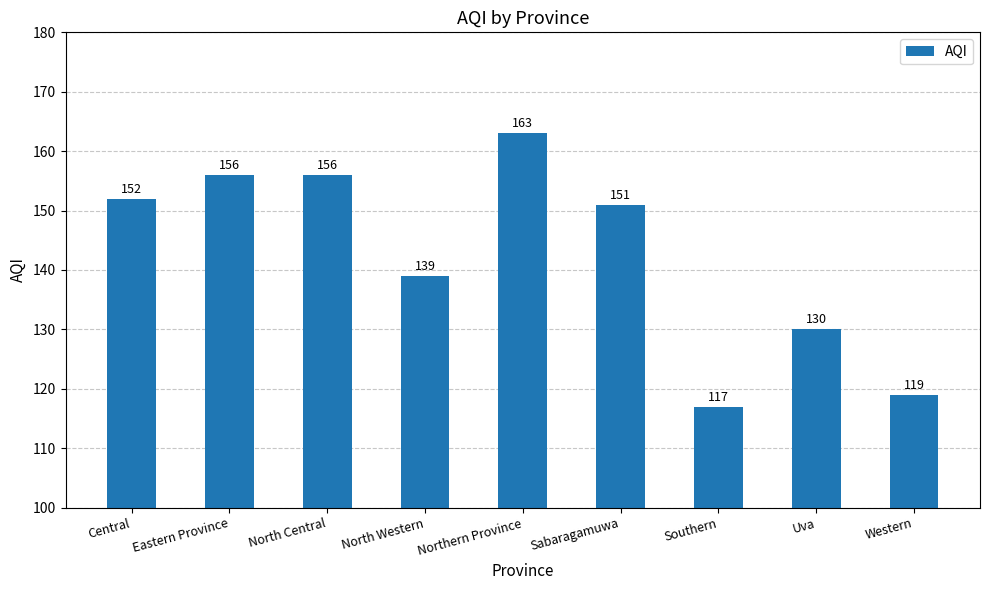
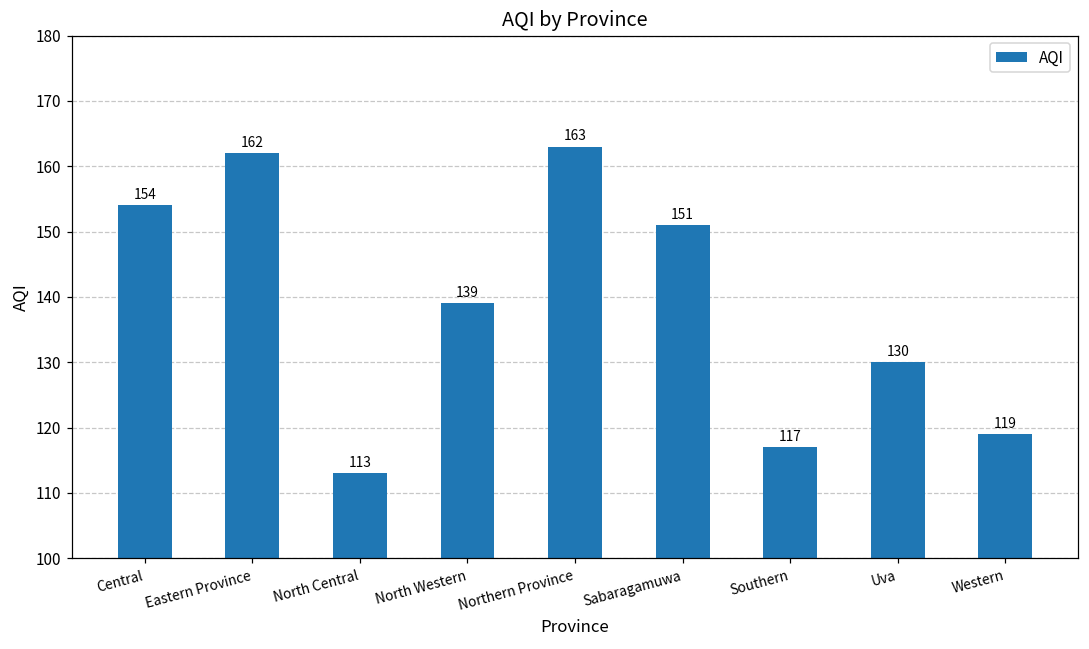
  {
-   "Central": 152,
-   "Eastern Province": 156,
-   "North Central": 156,
+   "Central": 154,
+   "Eastern Province": 162,
+   "North Central": 113,
    "North Western": 139,
    "Northern Province": 163,
    "Sabaragamuwa": 151,
    "Southern": 117,
    "Uva": 130,
    "Western": 119
  }
